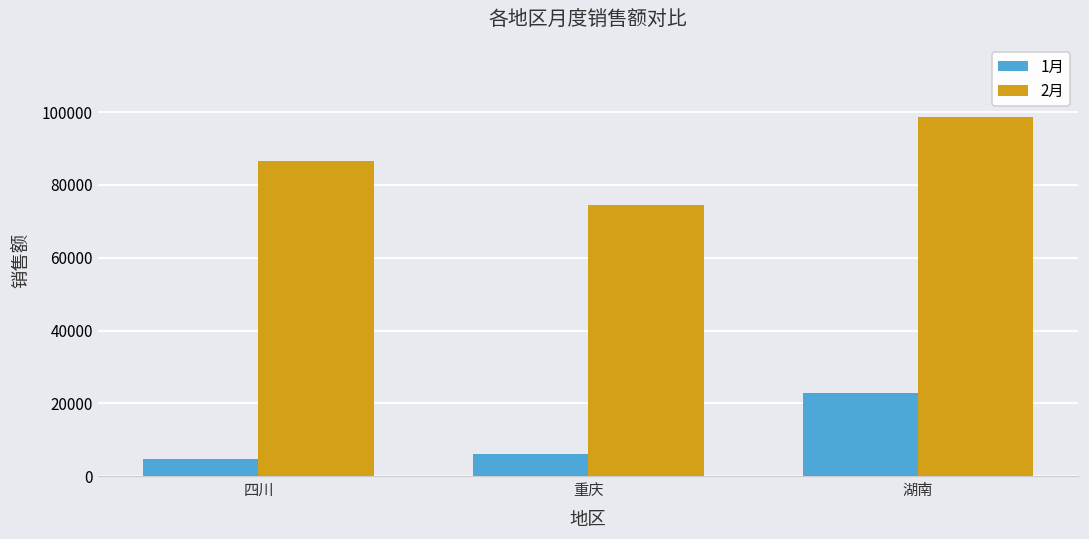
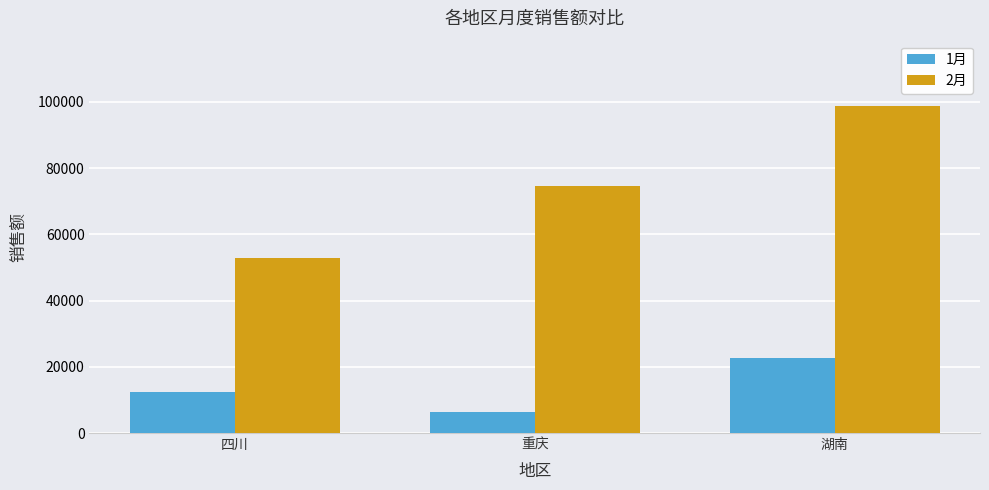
  {
    "1月": {
-     "四川": 5000,
+     "四川": 13000,
      "重庆": 6000,
      "湖南": 23000
    },
    "2月": {
-     "四川": 87000,
+     "四川": 53000,
      "重庆": 75000,
      "湖南": 99000
    }
  }
